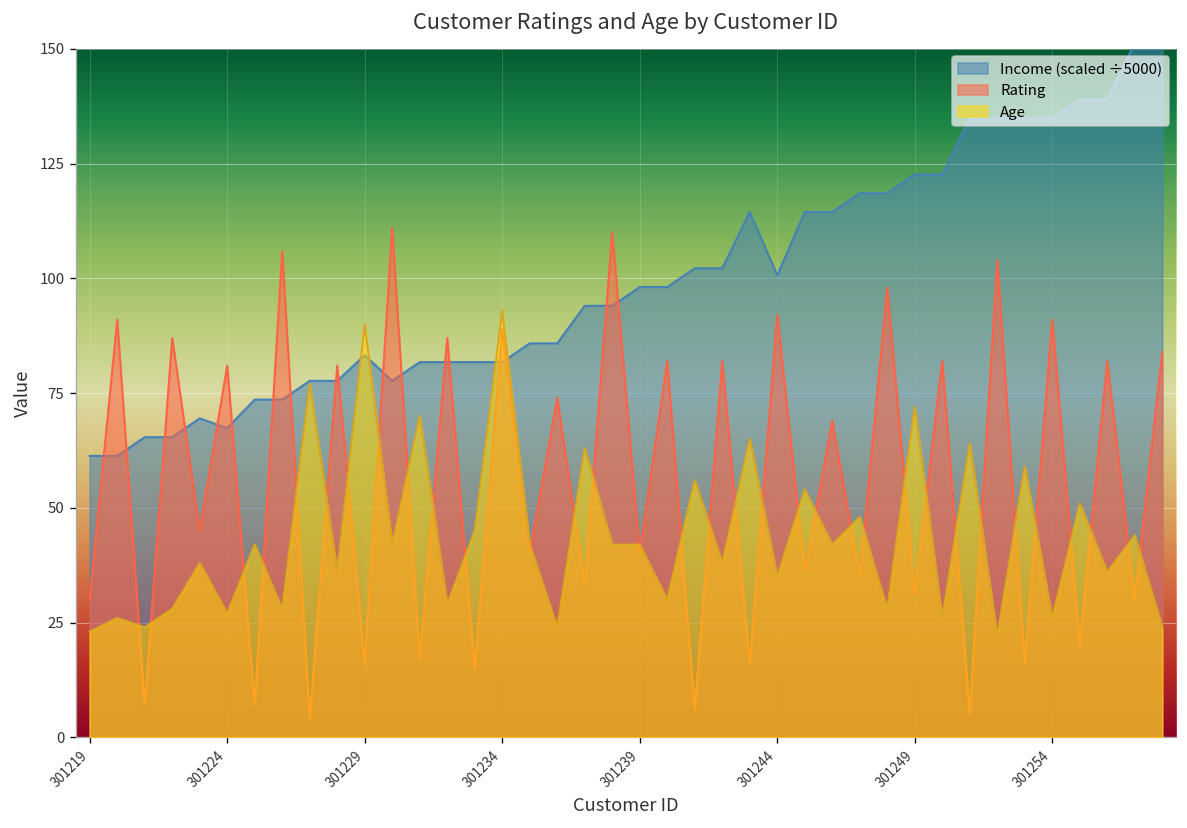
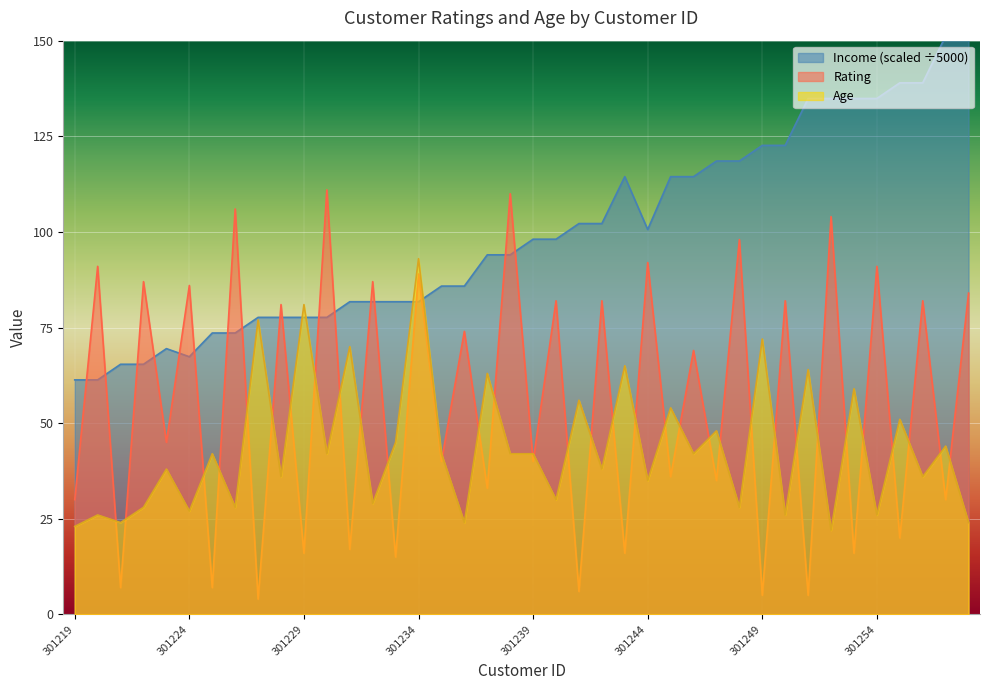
  {
    "Income (scaled ÷5000)": {
      "301219": 61,
      "301224": 67,
-     "301229": 83,
+     "301229": 78,
      "301234": 82,
      "301239": 98,
      "301244": 101,
      "301249": 123
    },
    "Rating": {
      "301219": 30,
-     "301224": 81,
+     "301224": 86,
      "301229": 16,
      "301234": 89,
      "301239": 40,
      "301244": 92,
-     "301249": 31,
+     "301249": 5,
      "301254": 91
    },
    "Age": {
      "301219": 23,
      "301224": 27,
-     "301229": 90,
+     "301229": 81,
      "301234": 93,
      "301239": 42,
      "301244": 35,
      "301249": 72,
      "301254": 26
    }
  }
